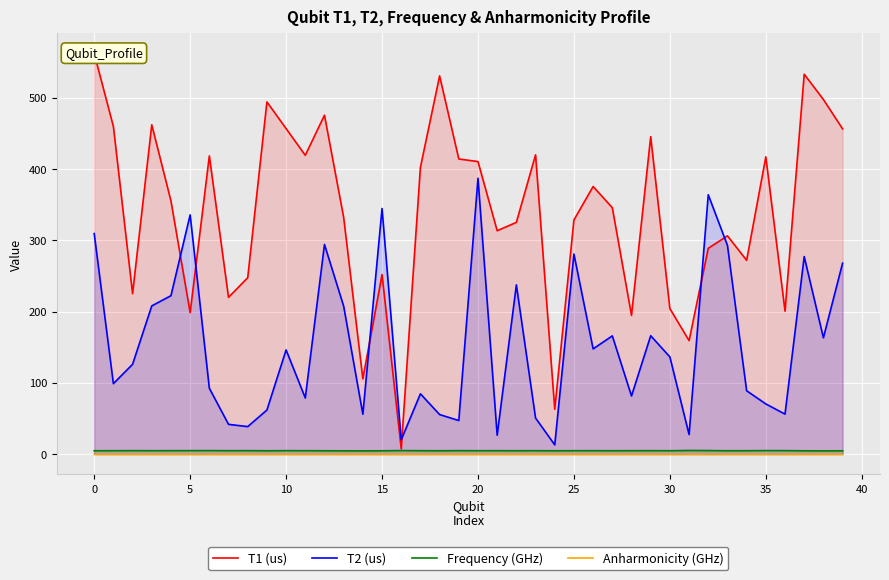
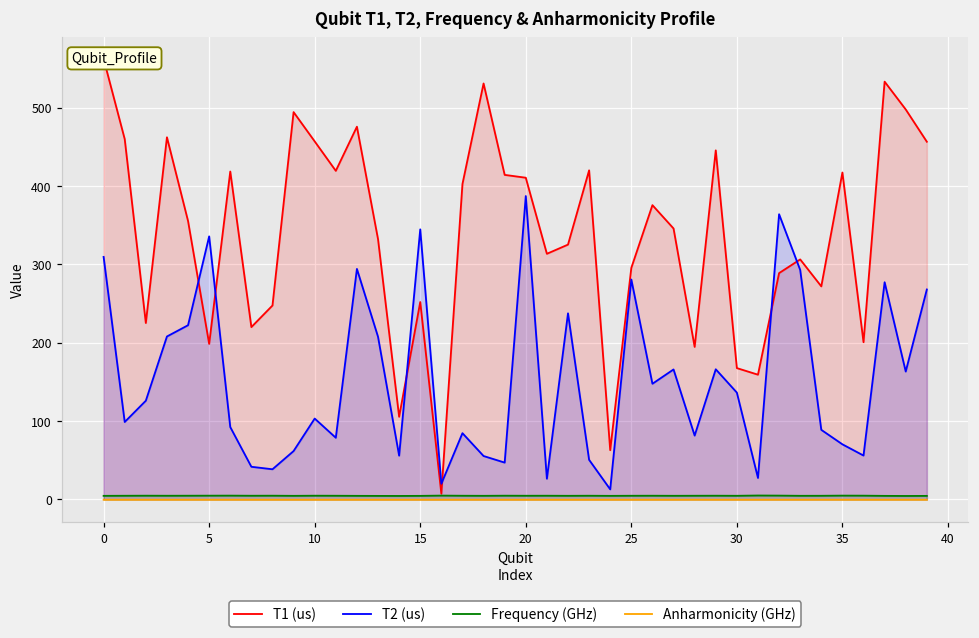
  {
    "T1 (us)": {
      "5": 200,
      "10": 460,
      "15": 250,
      "20": 410,
-     "25": 330,
-     "30": 200,
+     "25": 300,
+     "30": 170,
      "35": 420
    },
    "T2 (us)": {
      "0": 310,
      "5": 340,
-     "10": 150,
+     "10": 100,
      "15": 340,
      "20": 390,
      "25": 280,
      "30": 140,
      "35": 70
    },
    "Frequency (GHz)": {
      "0": 0,
      "5": 0,
      "10": 0,
      "15": 0,
      "20": 0,
      "25": 0,
      "30": 0,
      "35": 0
    },
    "Anharmonicity (GHz)": {
      "0": 0,
      "5": 0,
      "10": 0,
      "15": 0,
      "20": 0,
      "25": 0,
      "30": 0,
      "35": 0
    }
  }
